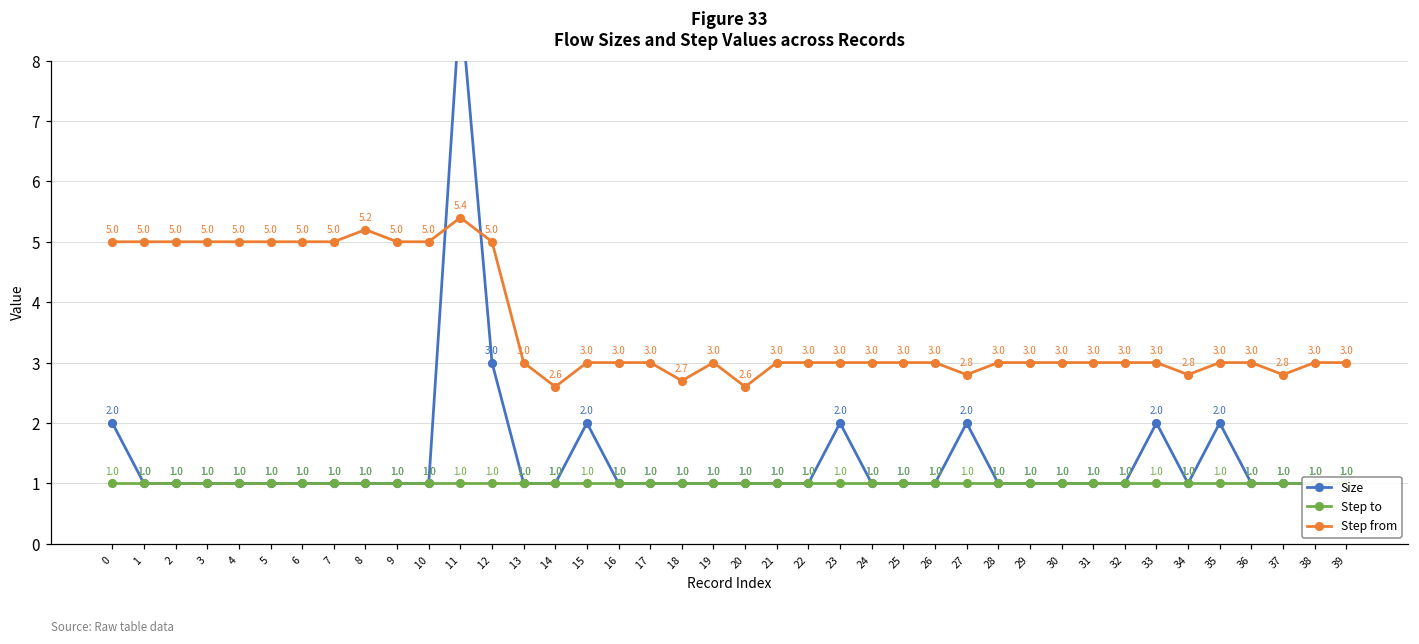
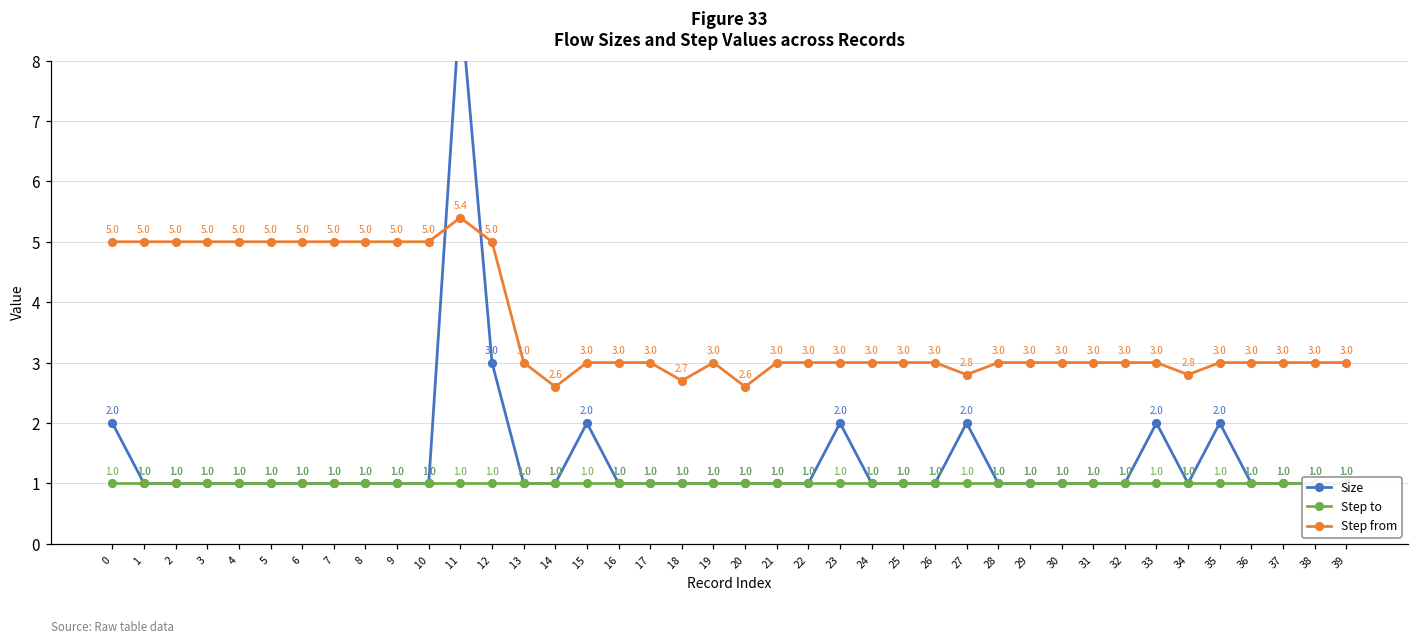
  {
    "Size": {
      "0": 2.0,
      "12": 3.0,
      "15": 2.0,
      "23": 2.0,
      "27": 2.0,
      "33": 2.0,
      "35": 2.0
    },
    "Step to": {
      "0": 1.0,
      "11": 1.0,
      "12": 1.0,
      "15": 1.0,
      "23": 1.0,
      "27": 1.0,
      "33": 1.0,
      "35": 1.0
    },
    "Step from": {
      "0": 5.0,
      "1": 5.0,
      "2": 5.0,
      "3": 5.0,
      "4": 5.0,
      "5": 5.0,
      "6": 5.0,
      "7": 5.0,
-     "8": 5.2,
+     "8": 5.0,
      "9": 5.0,
      "10": 5.0,
      "11": 5.4,
      "12": 5.0,
      "13": 3.0,
      "14": 2.6,
      "15": 3.0,
      "16": 3.0,
      "17": 3.0,
      "18": 2.7,
      "19": 3.0,
      "20": 2.6,
      "21": 3.0,
      "22": 3.0,
      "23": 3.0,
      "24": 3.0,
      "25": 3.0,
      "26": 3.0,
      "27": 2.8,
      "28": 3.0,
      "29": 3.0,
      "30": 3.0,
      "31": 3.0,
      "32": 3.0,
      "33": 3.0,
      "34": 2.8,
      "35": 3.0,
      "36": 3.0,
-     "37": 2.8,
+     "37": 3.0,
      "38": 3.0,
      "39": 3.0
    }
  }
